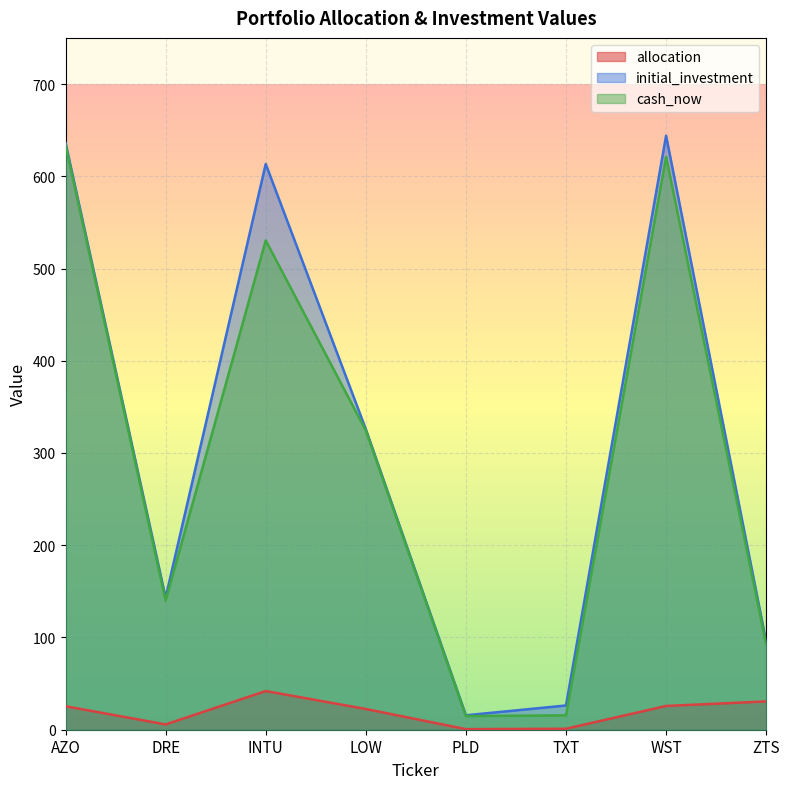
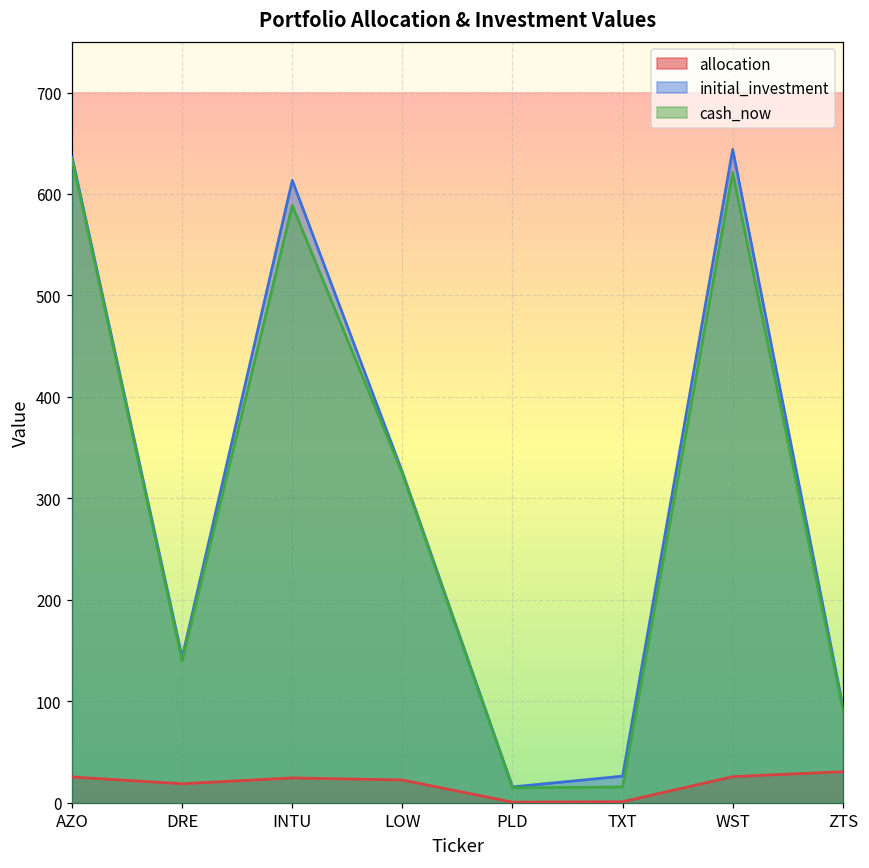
  {
    "allocation": {
      "AZO": 30,
-     "DRE": 10,
-     "INTU": 40,
+     "DRE": 20,
+     "INTU": 20,
      "LOW": 20,
      "PLD": 0,
      "TXT": 0,
      "WST": 30,
      "ZTS": 30
    },
    "initial_investment": {
      "DRE": 140,
      "INTU": 610,
      "TXT": 30,
      "WST": 640
    },
    "cash_now": {
      "DRE": 140,
-     "INTU": 530,
+     "INTU": 590,
      "TXT": 20,
      "WST": 620
    }
  }
